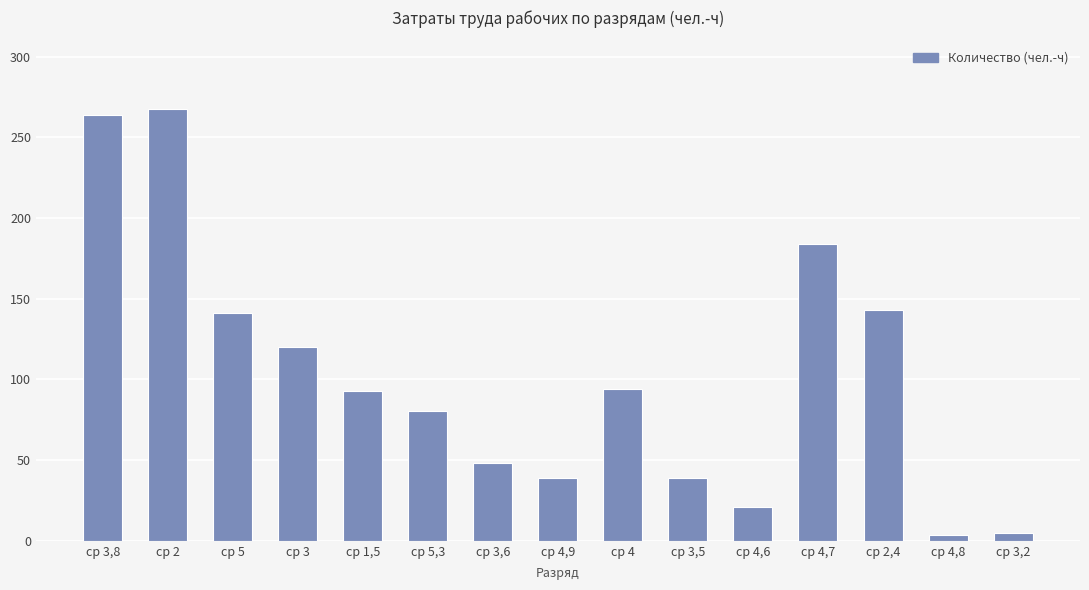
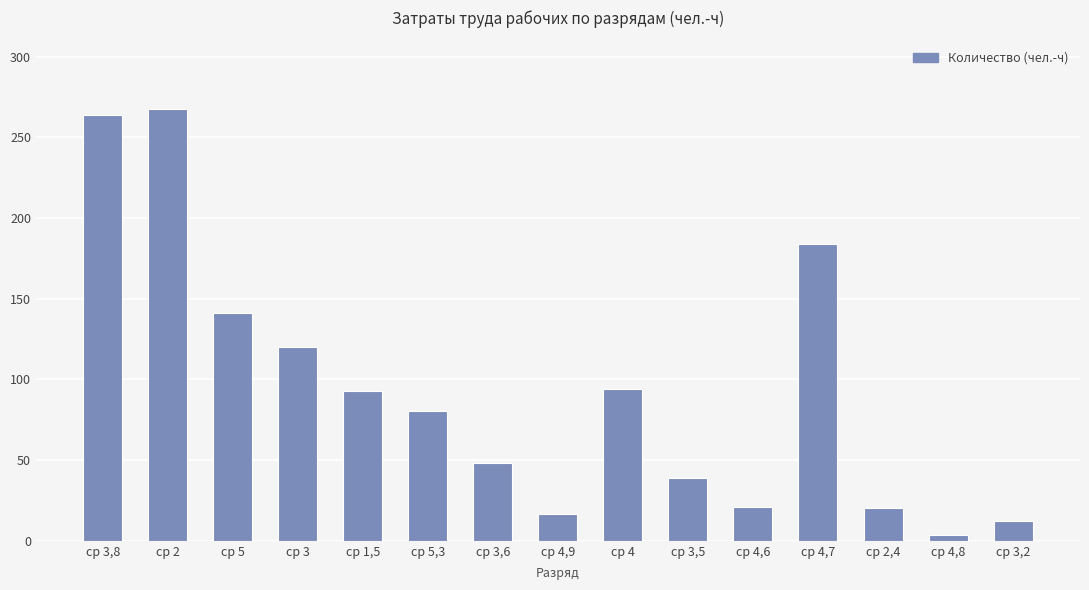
  {
    "ср 3,8": 264,
    "ср 2": 267,
    "ср 5": 141,
    "ср 3": 120,
    "ср 1,5": 93,
    "ср 5,3": 81,
    "ср 3,6": 48,
-   "ср 4,9": 39,
+   "ср 4,9": 16,
    "ср 4": 94,
    "ср 3,5": 39,
    "ср 4,6": 21,
    "ср 4,7": 184,
-   "ср 2,4": 143,
+   "ср 2,4": 20,
    "ср 4,8": 4,
-   "ср 3,2": 5
+   "ср 3,2": 12
  }
